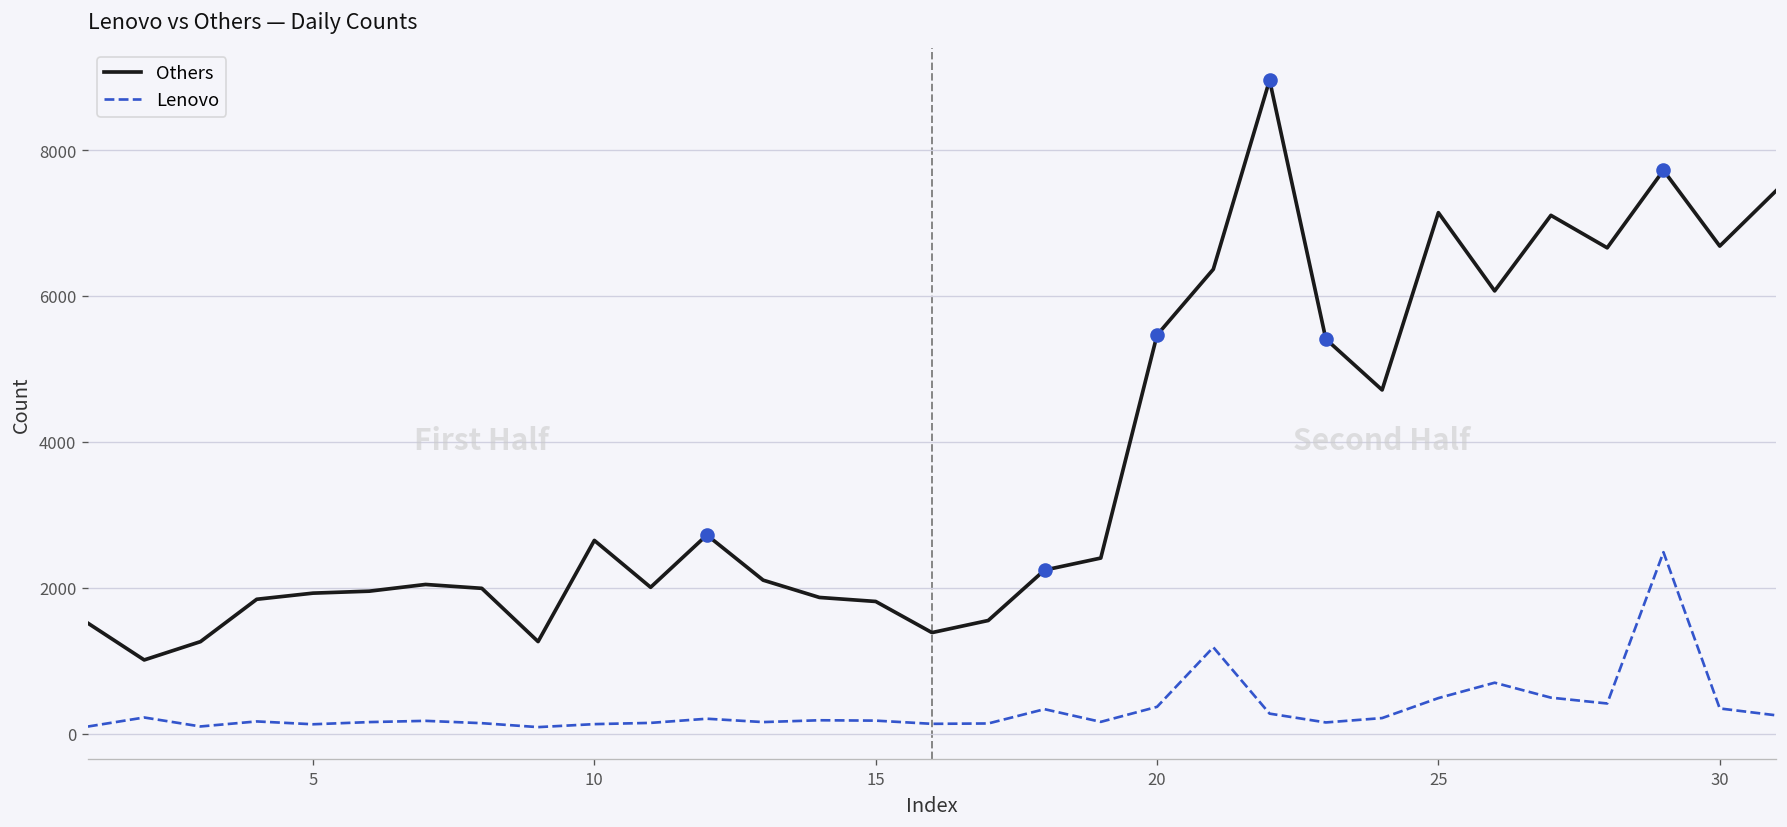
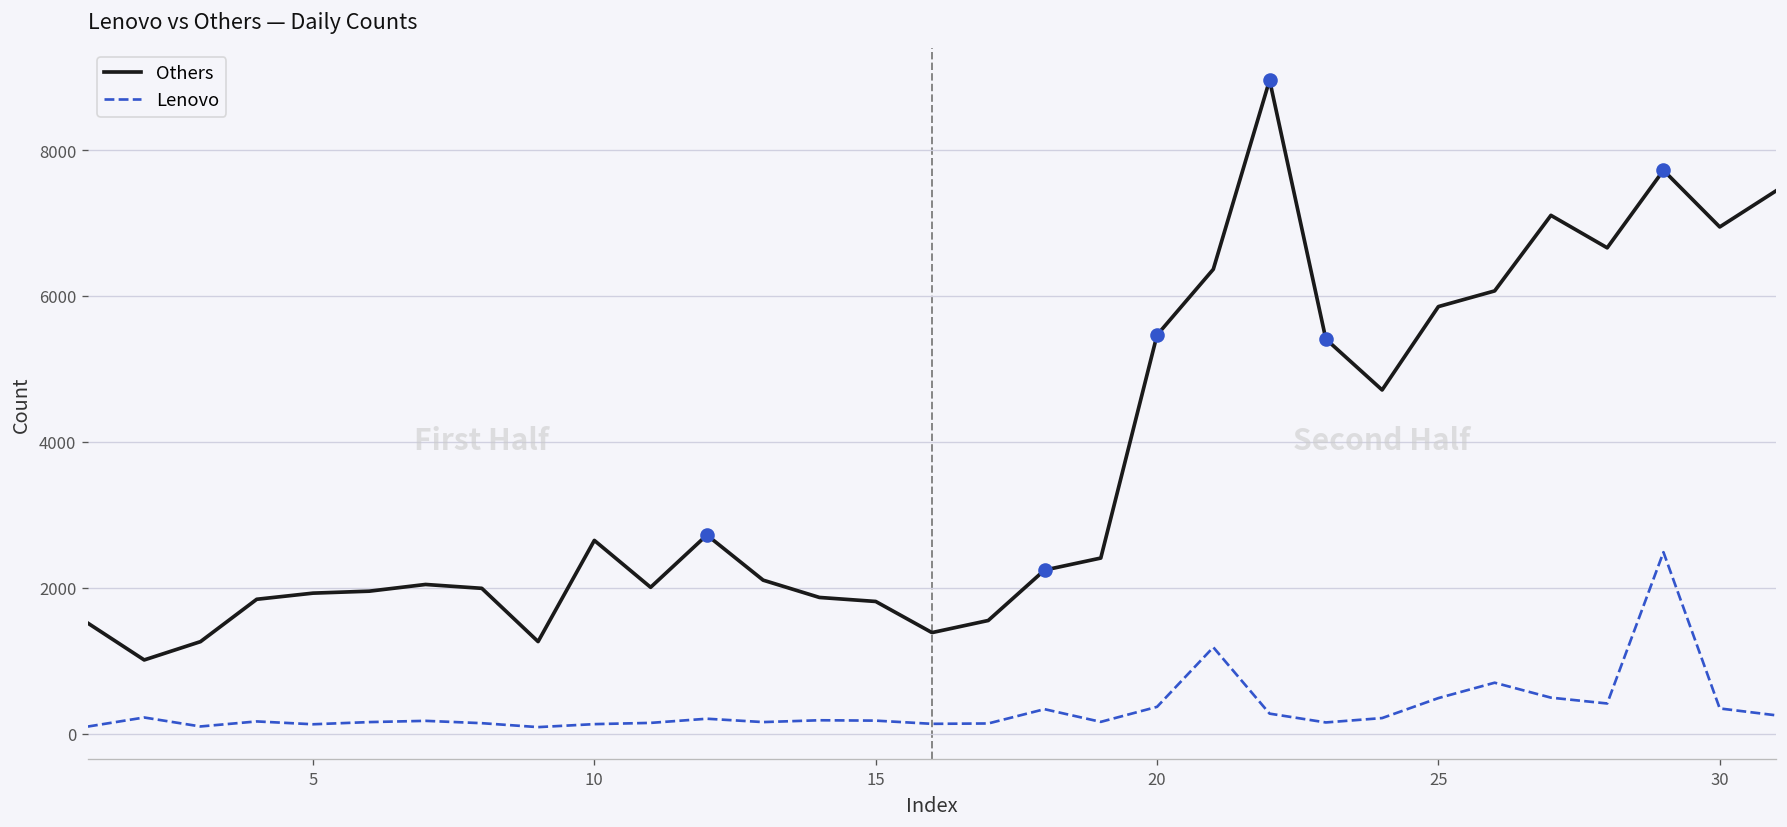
  {
    "Others": {
      "5": 1900,
      "10": 2600,
      "15": 1800,
-     "25": 7100,
-     "30": 6700
+     "25": 5900,
+     "30": 6900
    }
  }
